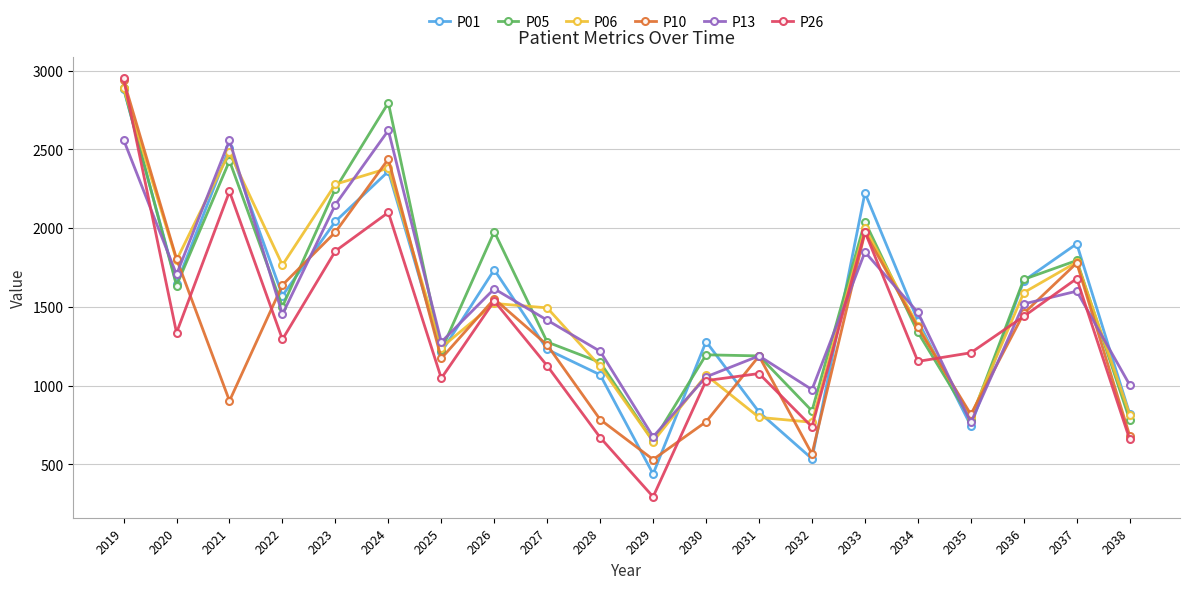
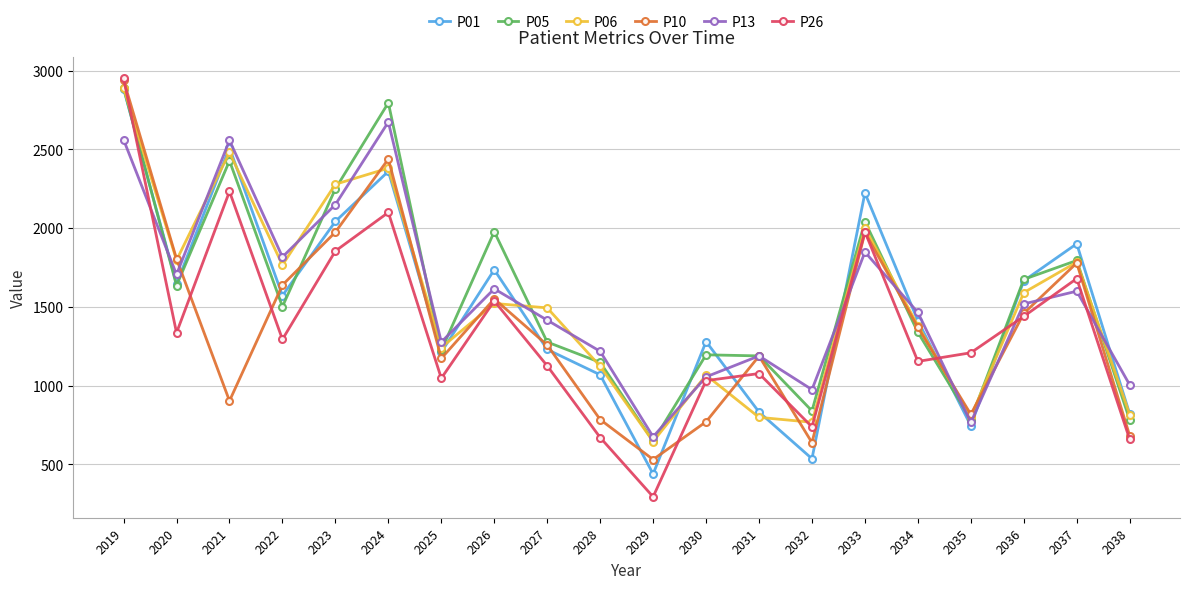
  {
    "P01": {
      "2021": 2510,
      "2022": 1570,
      "2023": 2040,
      "2024": 2360,
      "2026": 1740,
      "2027": 1230,
      "2028": 1070,
      "2029": 440,
      "2030": 1280,
      "2031": 830,
      "2032": 540,
      "2033": 2220,
      "2034": 1410,
      "2035": 750,
      "2037": 1900
    },
    "P05": {
      "2021": 2430,
      "2022": 1500,
      "2023": 2250,
      "2024": 2800,
      "2026": 1980,
      "2027": 1280,
      "2028": 1150,
      "2030": 1200,
      "2032": 840,
      "2033": 2040,
      "2034": 1340,
      "2035": 790,
      "2038": 780
    },
    "P06": {
      "2021": 2480,
      "2022": 1770,
      "2023": 2280,
      "2024": 2380,
      "2025": 1240,
      "2026": 1520,
      "2027": 1490,
      "2028": 1120,
      "2031": 800,
      "2032": 770,
      "2033": 2000,
      "2036": 1590
    },
    "P10": {
      "2021": 900,
      "2022": 1640,
      "2023": 1980,
      "2024": 2440,
      "2025": 1170,
      "2027": 1260,
      "2028": 780,
      "2029": 530,
      "2030": 770,
-     "2032": 570,
+     "2032": 640,
      "2036": 1460,
      "2038": 680
    },
    "P13": {
      "2019": 2560,
      "2020": 1710,
      "2021": 2560,
-     "2022": 1450,
+     "2022": 1820,
      "2023": 2150,
-     "2024": 2620,
+     "2024": 2670,
      "2025": 1280,
      "2026": 1620,
      "2027": 1420,
      "2028": 1220,
      "2029": 680,
      "2032": 980,
      "2033": 1850,
      "2034": 1470,
      "2035": 770,
      "2036": 1520,
      "2037": 1600,
      "2038": 1010
    },
    "P26": {
      "2020": 1340,
      "2021": 2230,
      "2022": 1290,
      "2023": 1860,
      "2024": 2100,
      "2025": 1050,
      "2027": 1130,
      "2028": 670,
      "2029": 290,
      "2030": 1030,
      "2031": 1080,
      "2032": 740,
      "2034": 1150,
      "2035": 1210,
      "2036": 1440,
      "2037": 1680,
      "2038": 660
    }
  }
